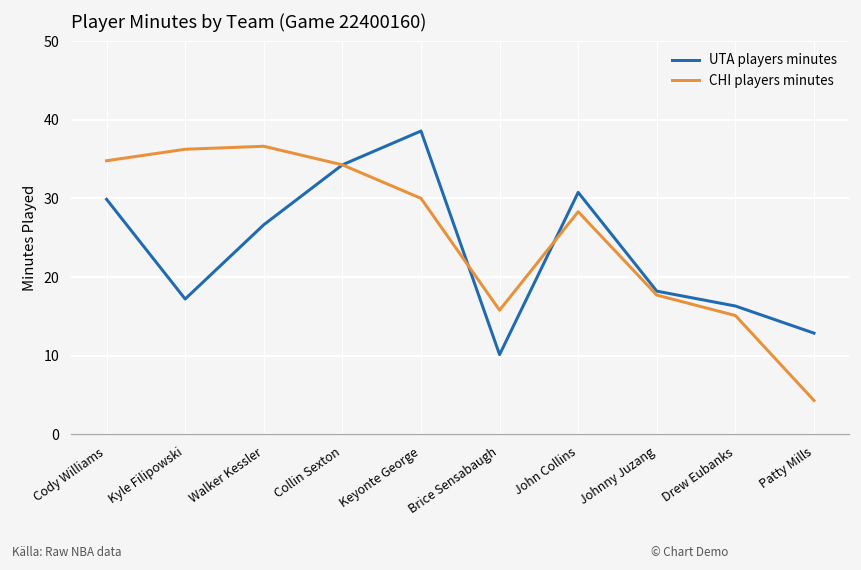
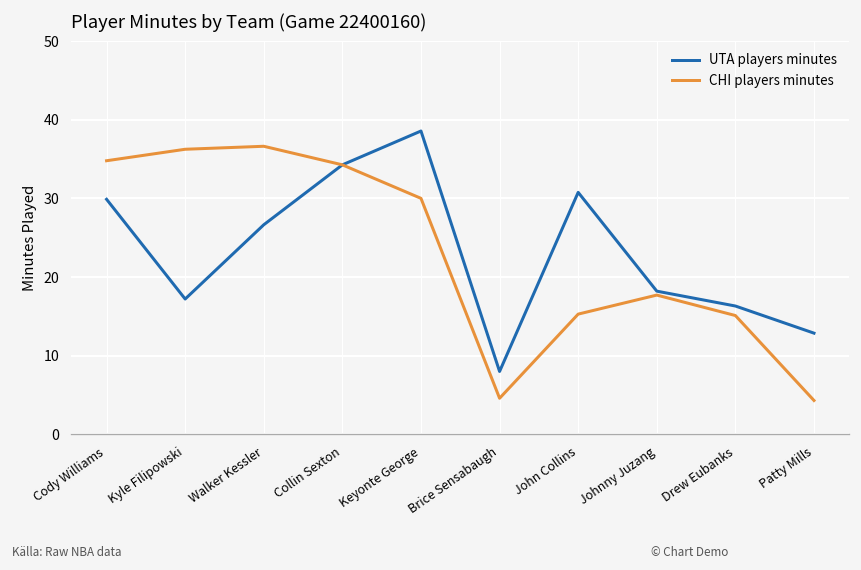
  {
    "UTA players minutes": {
      "Cody Williams": 30,
      "Kyle Filipowski": 17,
      "Walker Kessler": 27,
      "Keyonte George": 39,
-     "Brice Sensabaugh": 10,
+     "Brice Sensabaugh": 8,
      "John Collins": 31,
      "Johnny Juzang": 18,
      "Drew Eubanks": 16,
      "Patty Mills": 13
    },
    "CHI players minutes": {
      "Cody Williams": 35,
      "Kyle Filipowski": 36,
      "Walker Kessler": 37,
      "Keyonte George": 30,
-     "Brice Sensabaugh": 16,
-     "John Collins": 28,
+     "Brice Sensabaugh": 5,
+     "John Collins": 15,
      "Johnny Juzang": 18,
      "Drew Eubanks": 15,
      "Patty Mills": 4
    }
  }
